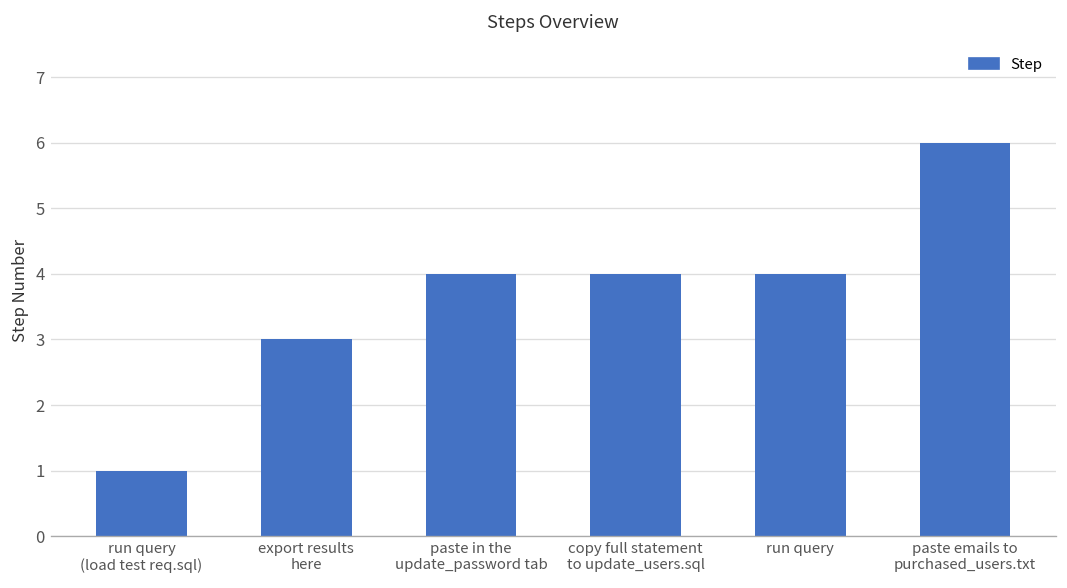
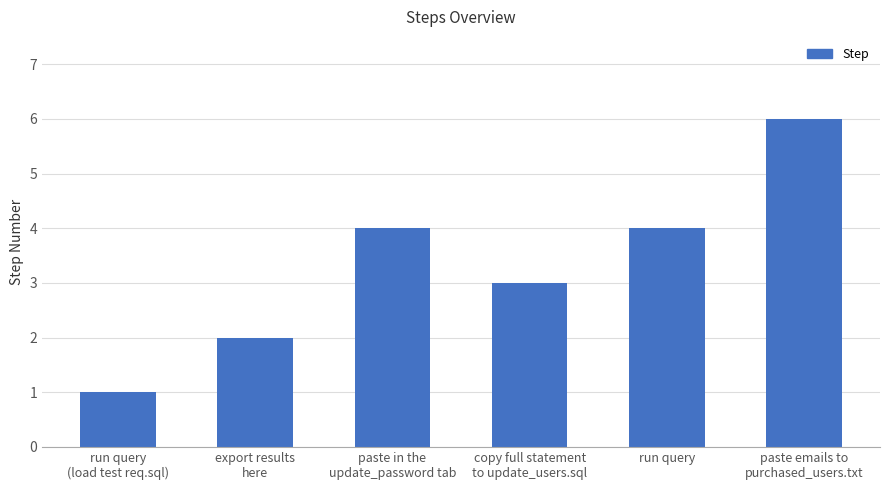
  {
    "run query (load test req.sql)": 1,
-   "export results here": 3,
+   "export results here": 2,
    "paste in the update_password tab": 4,
-   "copy full statement to update_users.sql": 4,
+   "copy full statement to update_users.sql": 3,
    "run query": 4,
    "paste emails to purchased_users.txt": 6
  }
